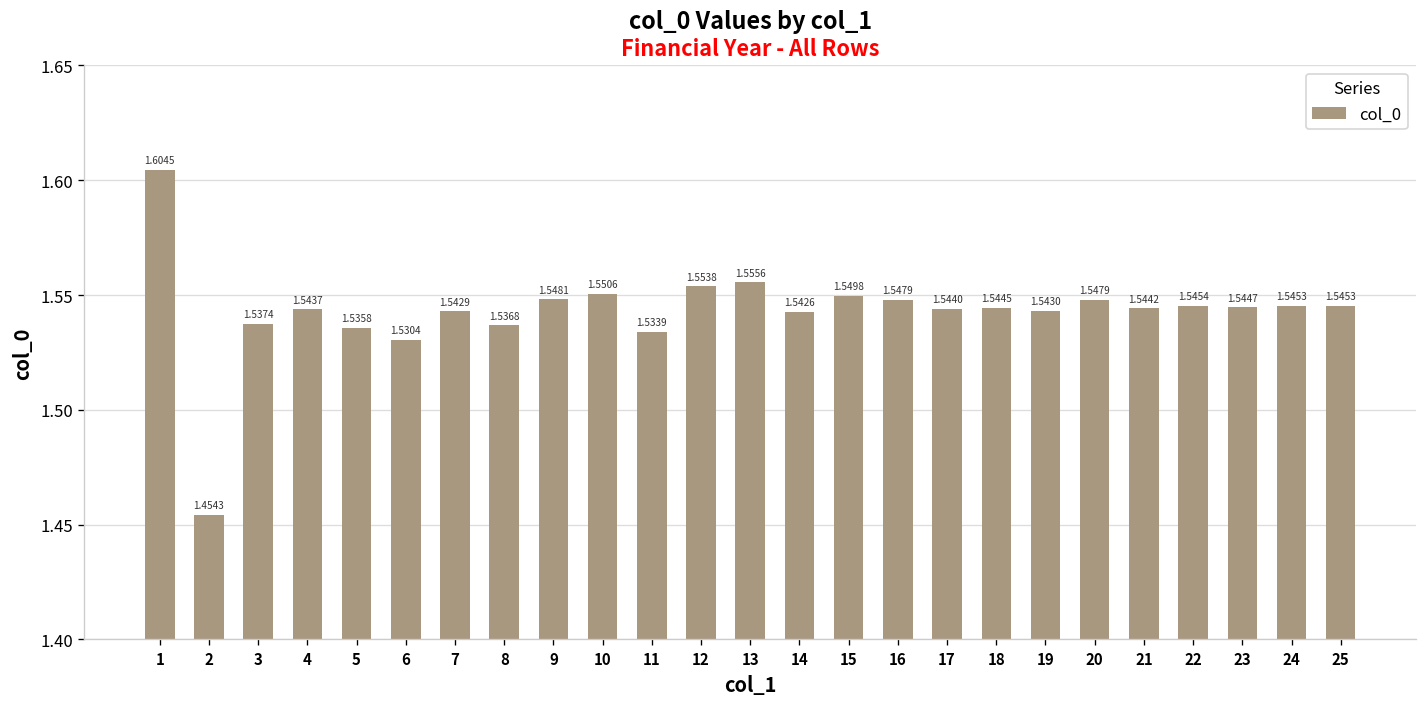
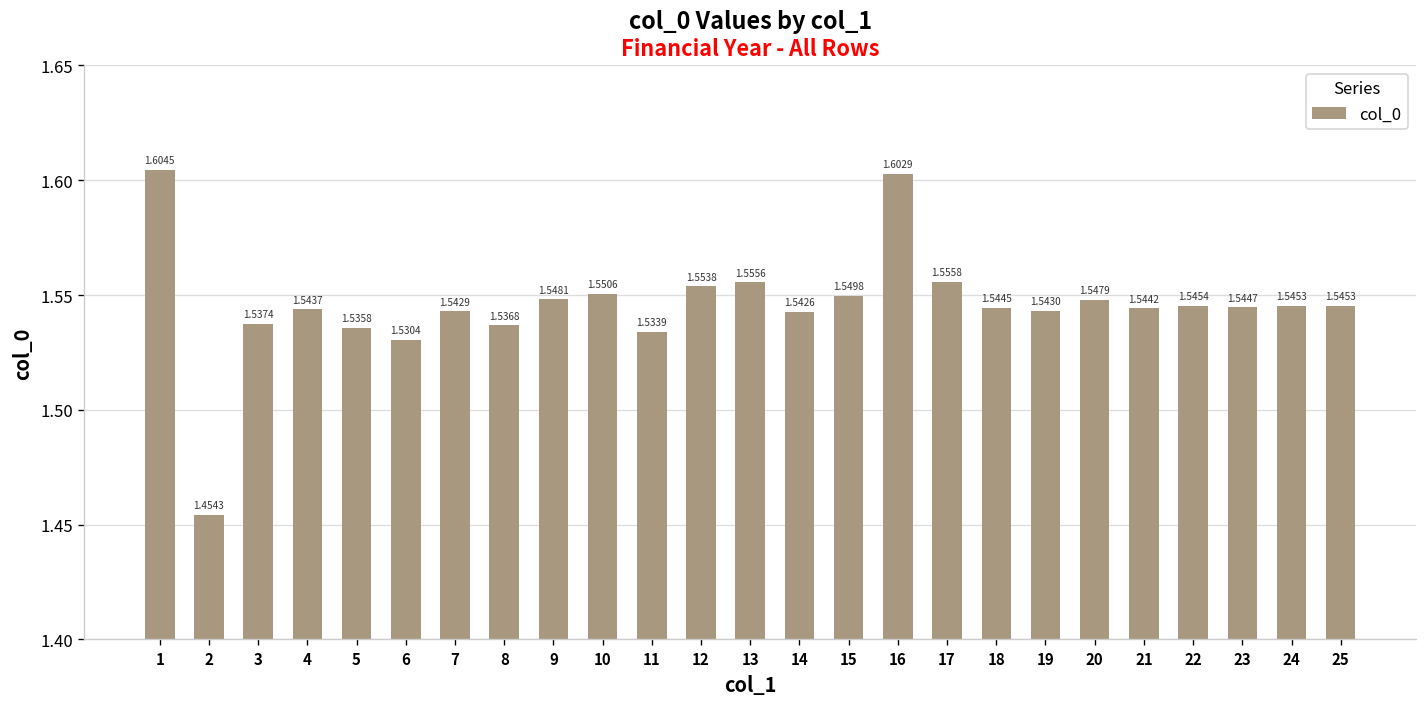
  {
    "1": 1.6045,
    "2": 1.4543,
    "3": 1.5374,
    "4": 1.5437,
    "5": 1.5358,
    "6": 1.5304,
    "7": 1.5429,
    "8": 1.5368,
    "9": 1.5481,
    "10": 1.5506,
    "11": 1.5339,
    "12": 1.5538,
    "13": 1.5556,
    "14": 1.5426,
    "15": 1.5498,
-   "16": 1.5479,
-   "17": 1.5440,
+   "16": 1.6029,
+   "17": 1.5558,
    "18": 1.5445,
    "19": 1.5430,
    "20": 1.5479,
    "21": 1.5442,
    "22": 1.5454,
    "23": 1.5447,
    "24": 1.5453,
    "25": 1.5453
  }
